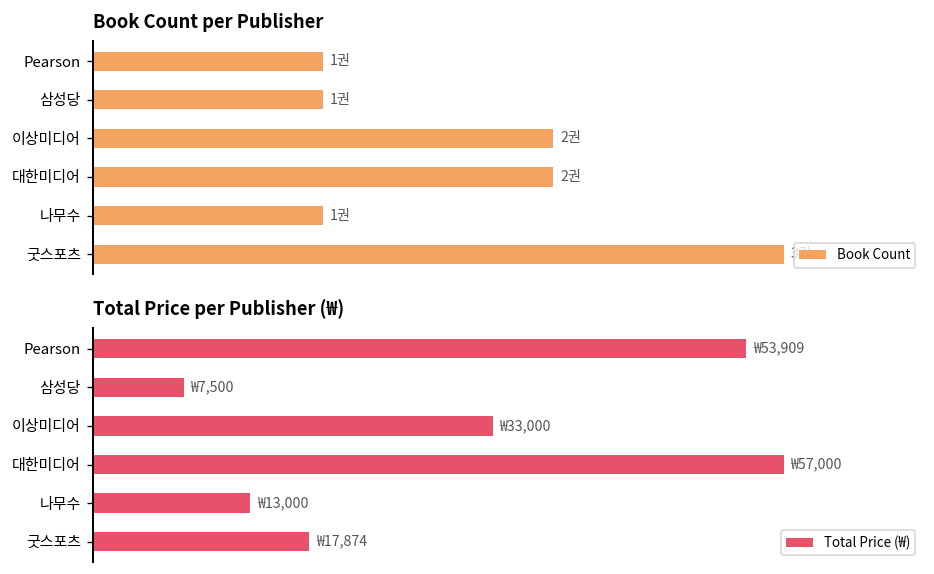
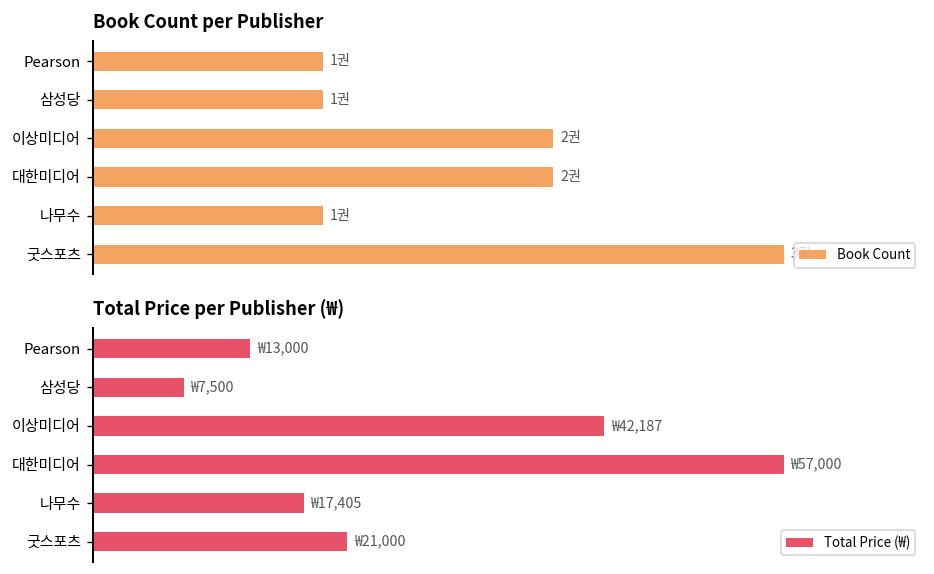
  {
    "Total Price per Publisher (₩)": {
-     "Pearson": "53,909",
-     "이상미디어": "33,000",
-     "나무수": "13,000",
-     "굿스포츠": "17,874"
+     "Pearson": "13,000",
+     "이상미디어": "42,187",
+     "나무수": "17,405",
+     "굿스포츠": "21,000"
    }
  }
